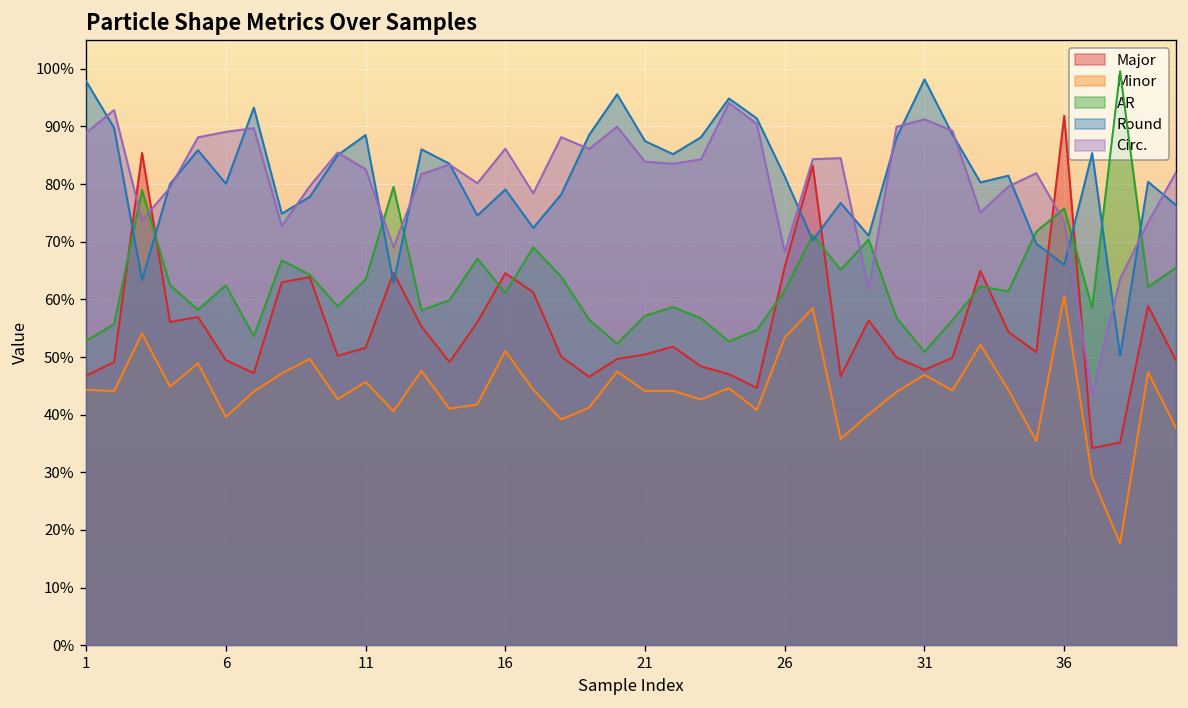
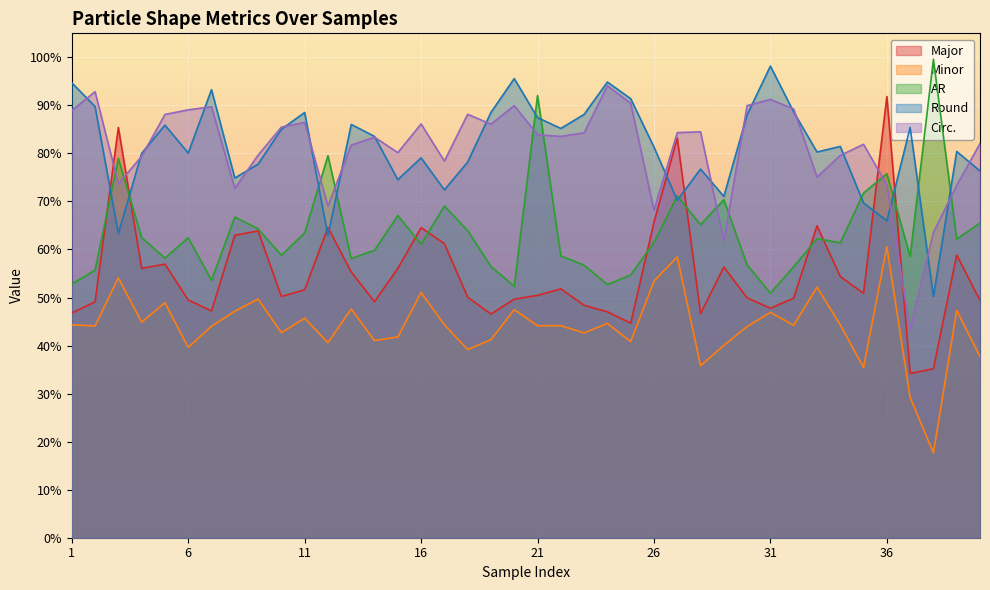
  {
    "Major": {
      "1": "47%",
      "6": "49%",
      "11": "52%",
      "16": "65%",
      "21": "50%",
      "26": "66%",
      "31": "48%",
      "36": "92%"
    },
    "Minor": {
      "1": "44%",
      "6": "40%",
      "11": "46%",
      "16": "51%",
      "21": "44%",
      "26": "53%",
      "31": "47%",
      "36": "61%"
    },
    "AR": {
      "1": "53%",
      "6": "62%",
      "11": "63%",
      "16": "61%",
-     "21": "57%",
+     "21": "92%",
      "26": "61%",
      "31": "51%",
      "36": "76%"
    },
    "Round": {
-     "1": "98%",
+     "1": "95%",
      "6": "80%",
      "11": "89%",
      "16": "79%",
      "21": "87%",
      "26": "81%",
      "31": "98%",
      "36": "66%"
    },
    "Circ.": {
      "1": "89%",
      "6": "89%",
-     "11": "83%",
+     "11": "86%",
      "16": "86%",
      "21": "84%",
      "26": "68%",
      "31": "91%",
      "36": "73%"
    }
  }
